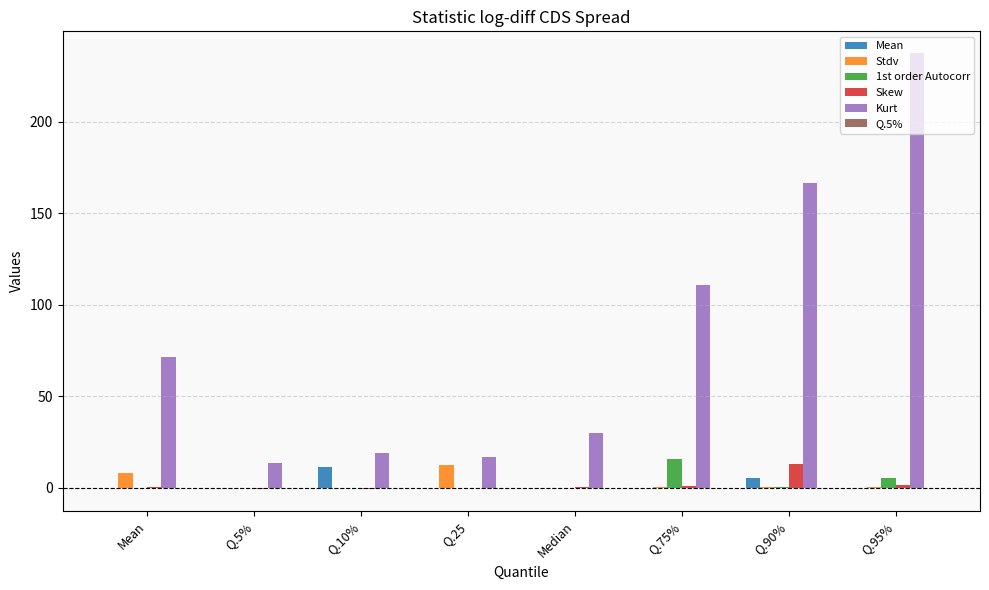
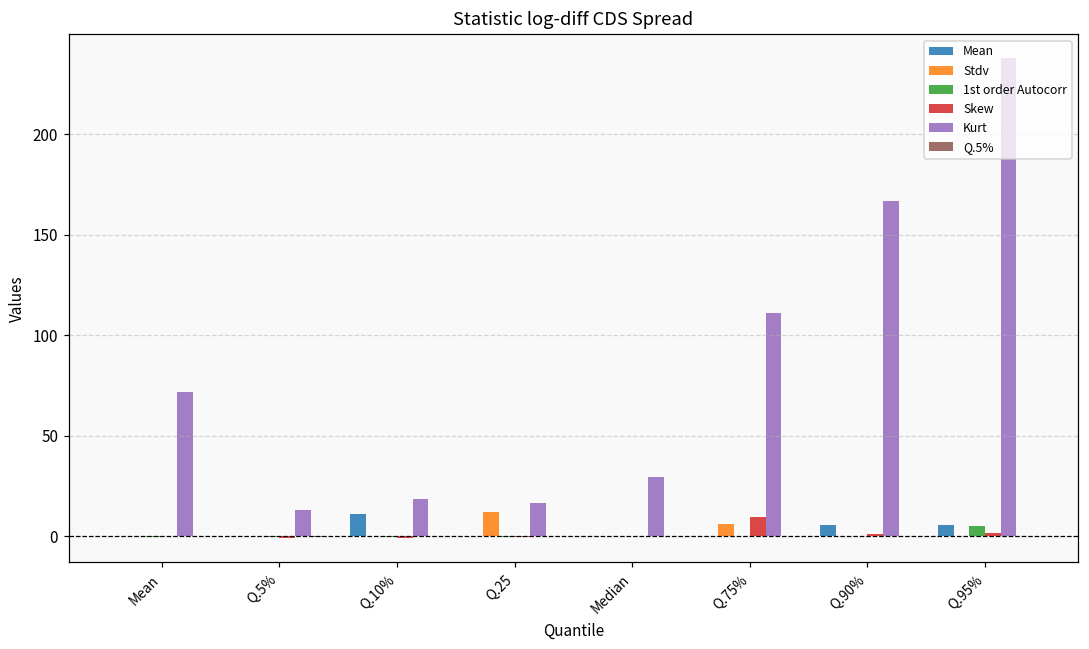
  {
    "Mean": {
      "Q.10%": 11,
      "Q.90%": 5,
-     "Q.95%": 0
+     "Q.95%": 6
    },
    "Stdv": {
-     "Mean": 8,
+     "Mean": 0,
      "Q.25": 12,
-     "Q.75%": 0
+     "Q.75%": 6
    },
    "1st order Autocorr": {
-     "Q.75%": 16,
+     "Q.75%": 0,
      "Q.95%": 5
    },
    "Skew": {
-     "Q.75%": 1,
-     "Q.90%": 13,
+     "Q.75%": 10,
+     "Q.90%": 1,
      "Q.95%": 1
    },
    "Kurt": {
      "Mean": 72,
      "Q.5%": 13,
      "Q.10%": 19,
      "Q.25": 17,
      "Median": 30,
      "Q.75%": 111,
      "Q.90%": 167
    }
  }
